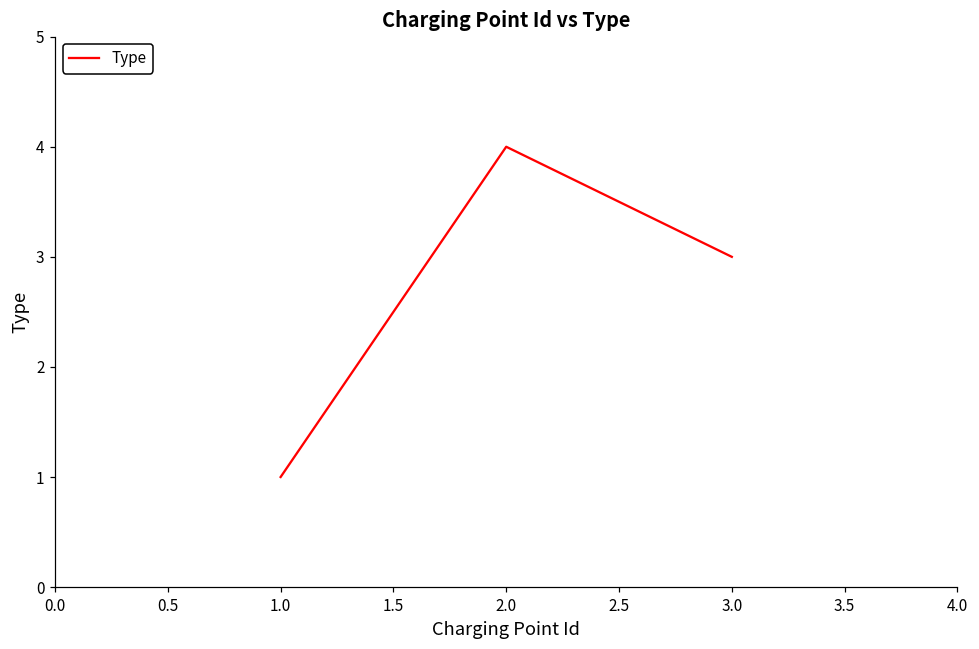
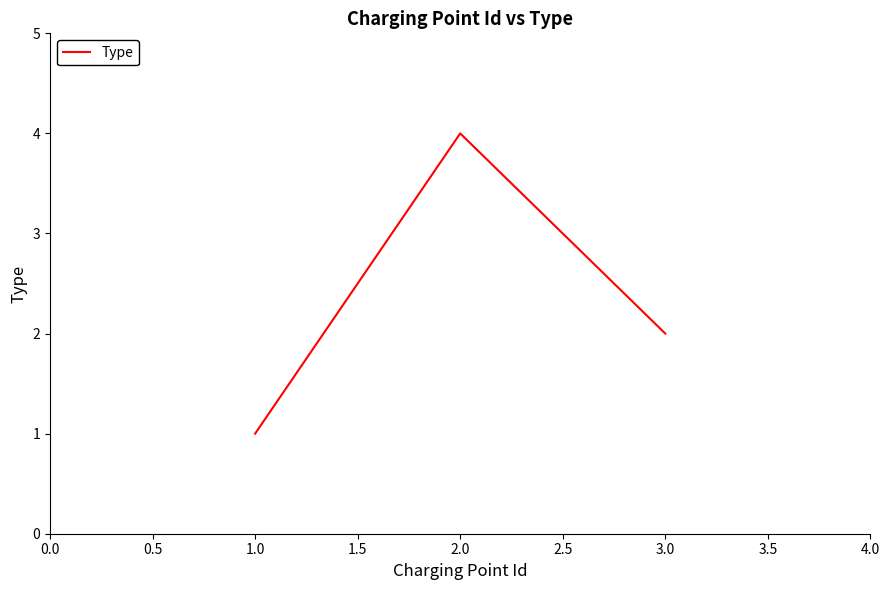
  {
    "1.0": 1,
    "2.0": 4,
-   "3.0": 3
+   "3.0": 2
  }
